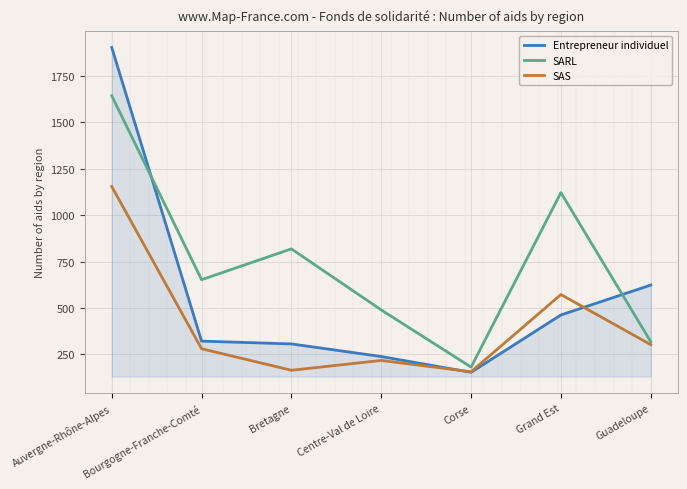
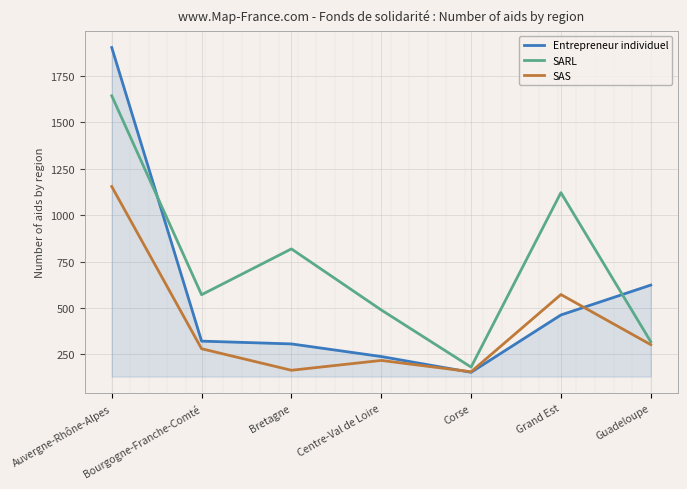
  {
    "Entrepreneur individuel": {
      "Auvergne-Rhône-Alpes": 1900,
      "Bourgogne-Franche-Comté": 320,
      "Bretagne": 310,
      "Centre-Val de Loire": 240,
      "Grand Est": 460,
      "Guadeloupe": 620
    },
    "SARL": {
      "Auvergne-Rhône-Alpes": 1640,
-     "Bourgogne-Franche-Comté": 650,
+     "Bourgogne-Franche-Comté": 570,
      "Bretagne": 820,
      "Centre-Val de Loire": 490,
      "Corse": 180,
      "Grand Est": 1120,
      "Guadeloupe": 320
    },
    "SAS": {
      "Auvergne-Rhône-Alpes": 1160,
      "Bourgogne-Franche-Comté": 280,
      "Bretagne": 170,
      "Centre-Val de Loire": 220,
      "Grand Est": 570,
      "Guadeloupe": 300
    }
  }
